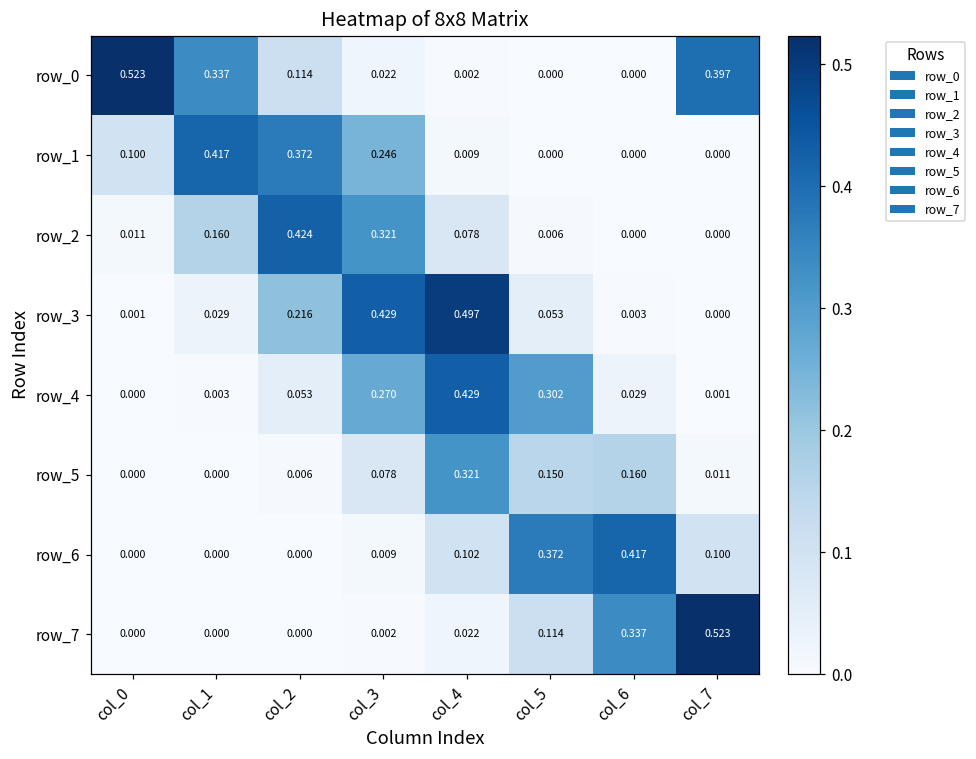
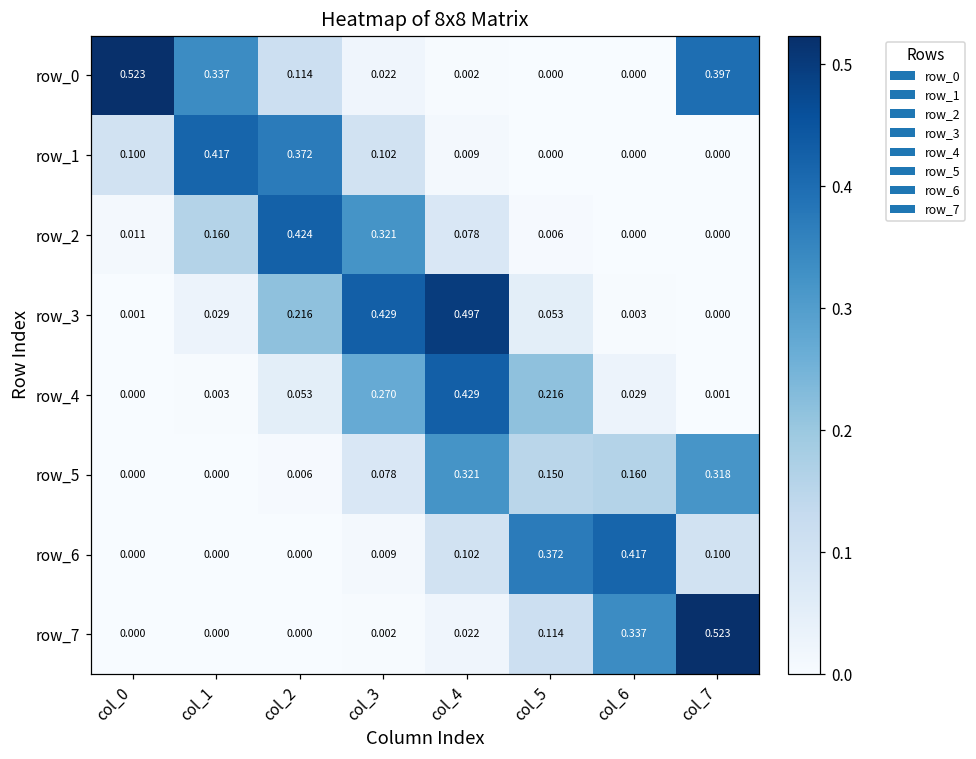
  {
    "row_0": {
      "col_0": 0.523,
      "col_1": 0.337,
      "col_2": 0.114,
      "col_3": 0.022,
      "col_4": 0.002,
      "col_5": 0.000,
      "col_6": 0.000,
      "col_7": 0.397
    },
    "row_1": {
      "col_0": 0.100,
      "col_1": 0.417,
      "col_2": 0.372,
-     "col_3": 0.246,
+     "col_3": 0.102,
      "col_4": 0.009,
      "col_5": 0.000,
      "col_6": 0.000,
      "col_7": 0.000
    },
    "row_2": {
      "col_0": 0.011,
      "col_1": 0.160,
      "col_2": 0.424,
      "col_3": 0.321,
      "col_4": 0.078,
      "col_5": 0.006,
      "col_6": 0.000,
      "col_7": 0.000
    },
    "row_3": {
      "col_0": 0.001,
      "col_1": 0.029,
      "col_2": 0.216,
      "col_3": 0.429,
      "col_4": 0.497,
      "col_5": 0.053,
      "col_6": 0.003,
      "col_7": 0.000
    },
    "row_4": {
      "col_0": 0.000,
      "col_1": 0.003,
      "col_2": 0.053,
      "col_3": 0.270,
      "col_4": 0.429,
-     "col_5": 0.302,
+     "col_5": 0.216,
      "col_6": 0.029,
      "col_7": 0.001
    },
    "row_5": {
      "col_0": 0.000,
      "col_1": 0.000,
      "col_2": 0.006,
      "col_3": 0.078,
      "col_4": 0.321,
      "col_5": 0.150,
      "col_6": 0.160,
-     "col_7": 0.011
+     "col_7": 0.318
    },
    "row_6": {
      "col_0": 0.000,
      "col_1": 0.000,
      "col_2": 0.000,
      "col_3": 0.009,
      "col_4": 0.102,
      "col_5": 0.372,
      "col_6": 0.417,
      "col_7": 0.100
    },
    "row_7": {
      "col_0": 0.000,
      "col_1": 0.000,
      "col_2": 0.000,
      "col_3": 0.002,
      "col_4": 0.022,
      "col_5": 0.114,
      "col_6": 0.337,
      "col_7": 0.523
    }
  }
